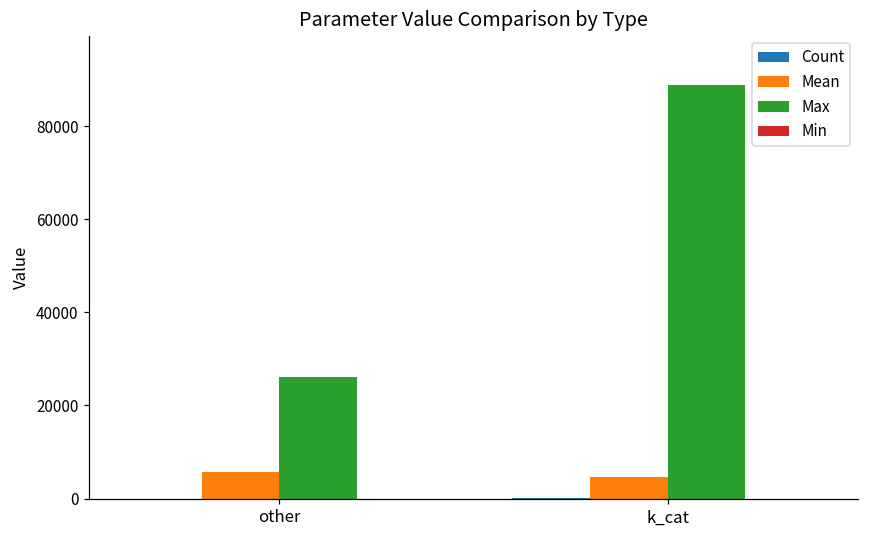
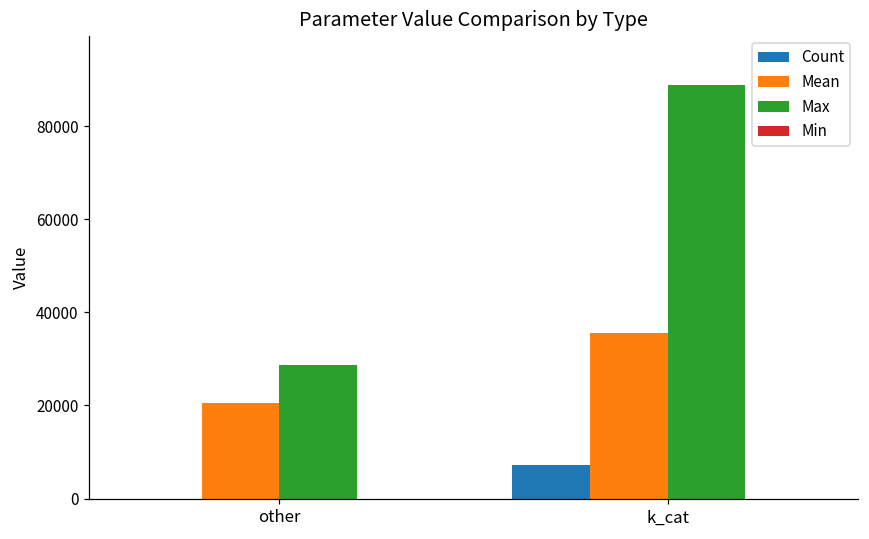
  {
    "Count": {
-     "k_cat": 0
+     "k_cat": 7000
    },
    "Mean": {
-     "other": 6000,
-     "k_cat": 5000
+     "other": 21000,
+     "k_cat": 36000
    },
    "Max": {
-     "other": 26000,
+     "other": 29000,
      "k_cat": 89000
    }
  }
